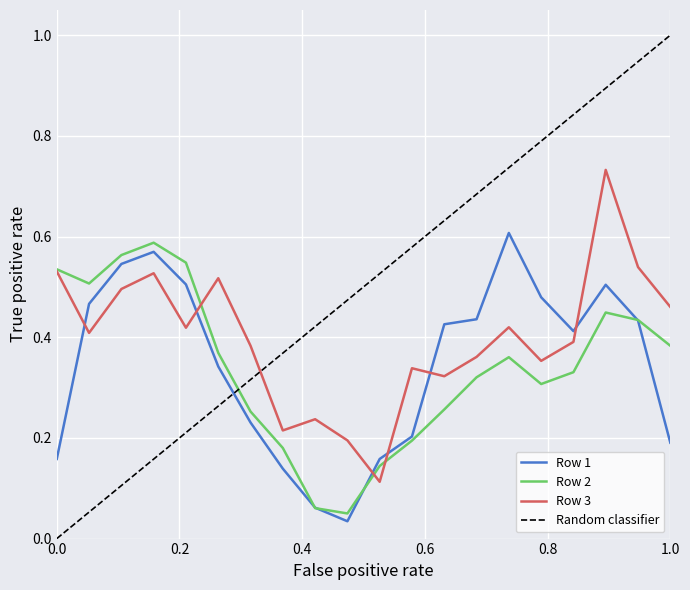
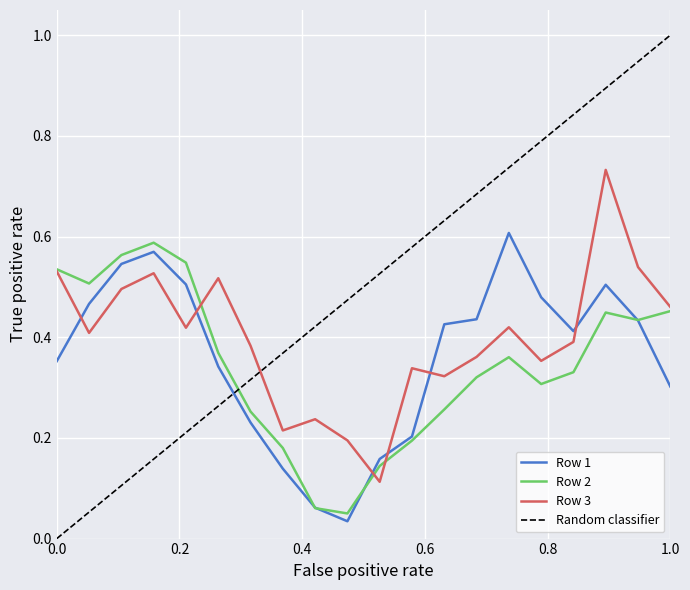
  {
    "Row 1": {
-     "0.0": 0.16,
-     "1.0": 0.19
+     "0.0": 0.35,
+     "1.0": 0.30
    },
    "Row 2": {
-     "1.0": 0.38
+     "1.0": 0.45
    },
    "Row 3": {
      "1.0": 0.46
    },
    "Random classifier": {
      "0.0": 0.00,
      "1.0": 1.00
    }
  }
